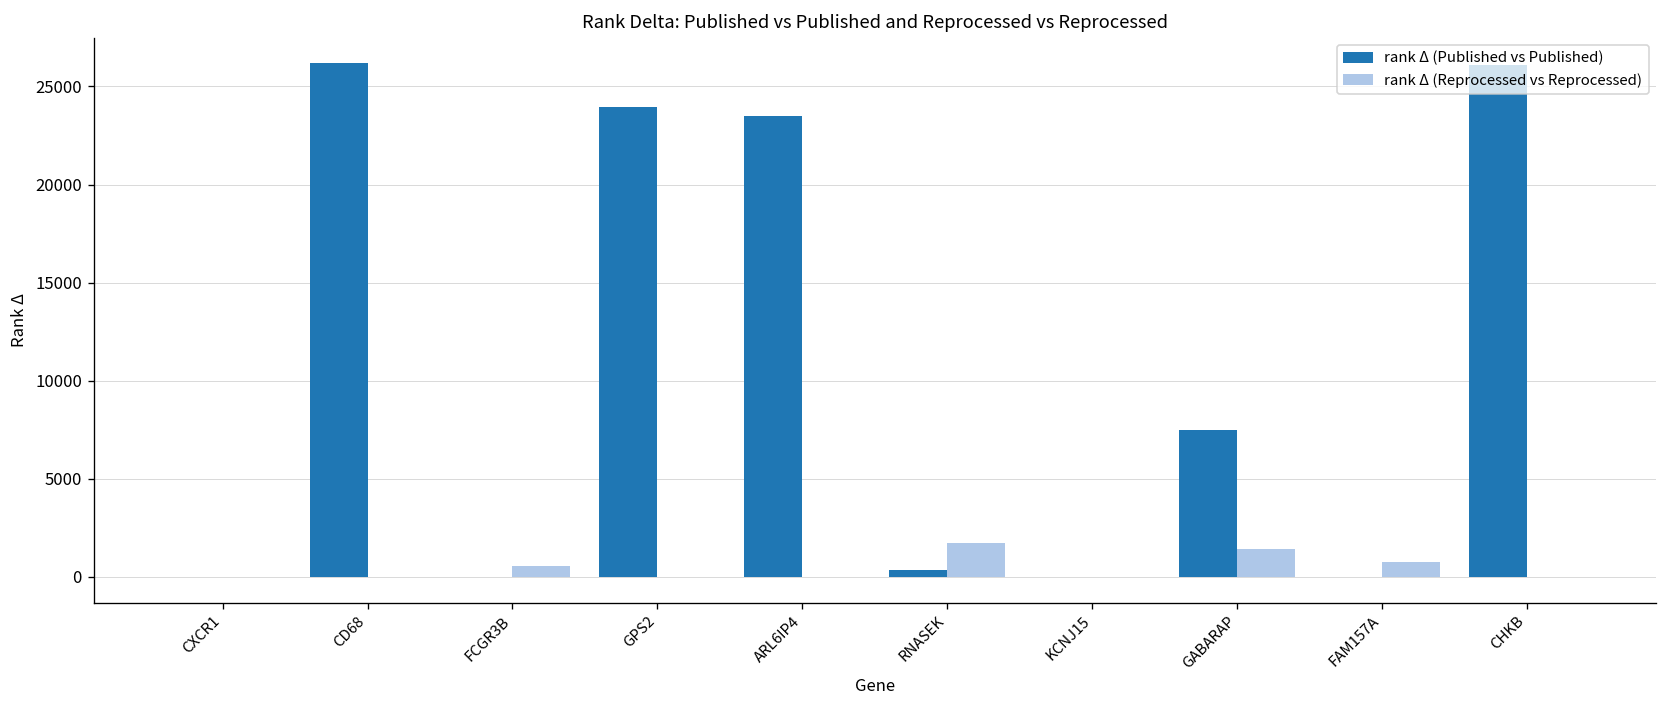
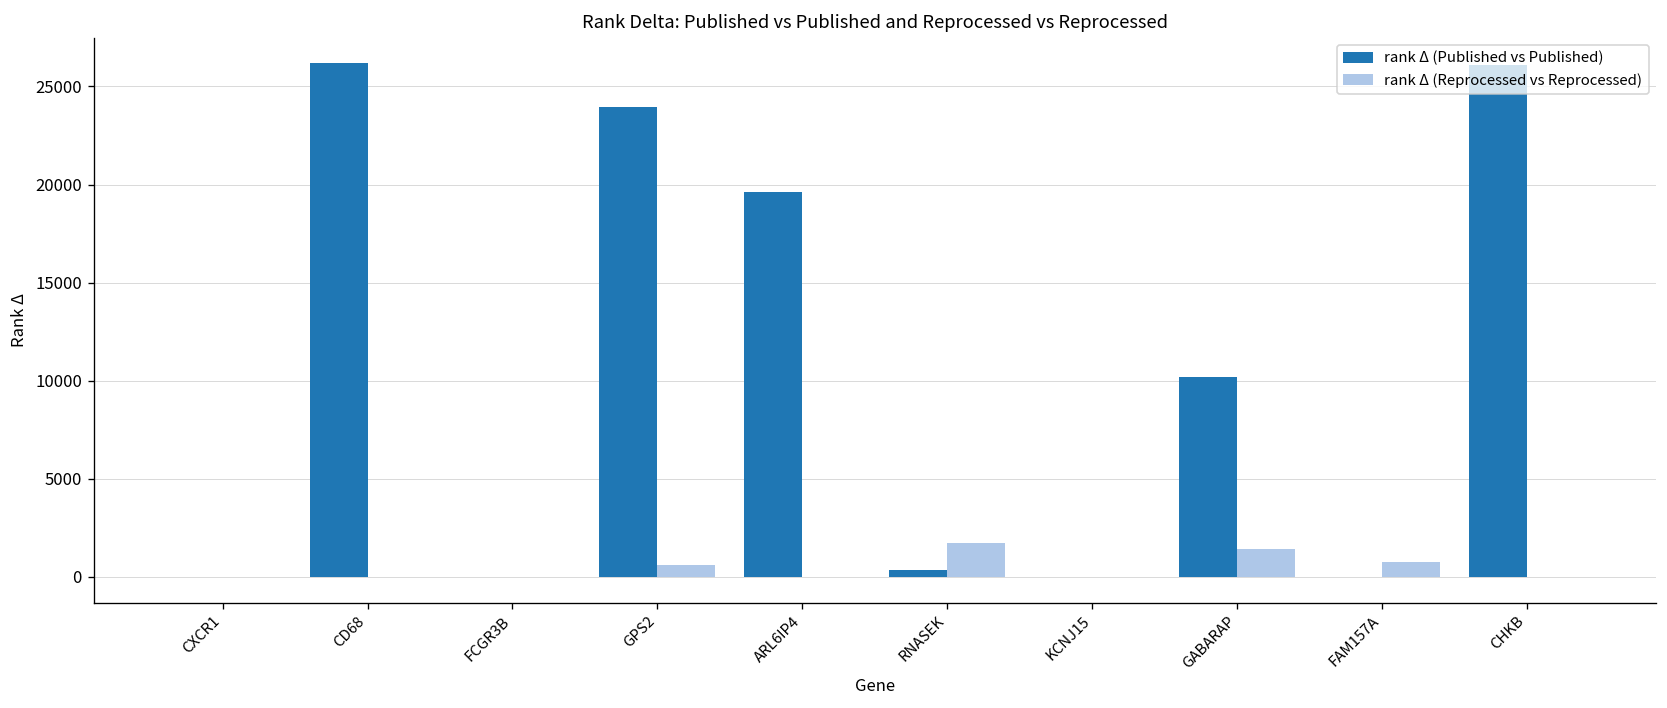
  {
    "rank Δ (Published vs Published)": {
      "CXCR1": 0,
      "CD68": 26200,
      "GPS2": 23900,
-     "ARL6IP4": 23500,
+     "ARL6IP4": 19600,
      "RNASEK": 400,
-     "GABARAP": 7500
+     "GABARAP": 10200
    },
    "rank Δ (Reprocessed vs Reprocessed)": {
      "CXCR1": 0,
-     "FCGR3B": 500,
-     "GPS2": 0,
+     "FCGR3B": 0,
+     "GPS2": 600,
      "RNASEK": 1700,
      "GABARAP": 1400,
      "FAM157A": 800
    }
  }
